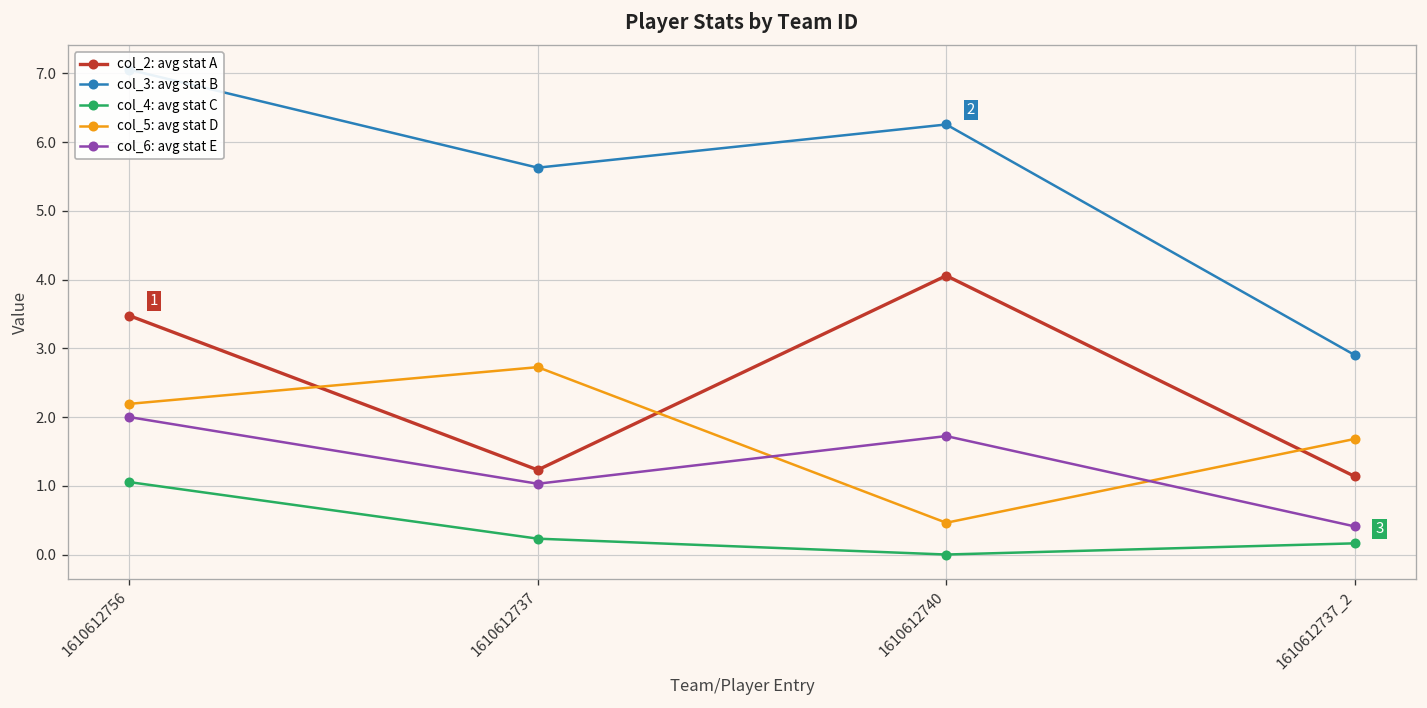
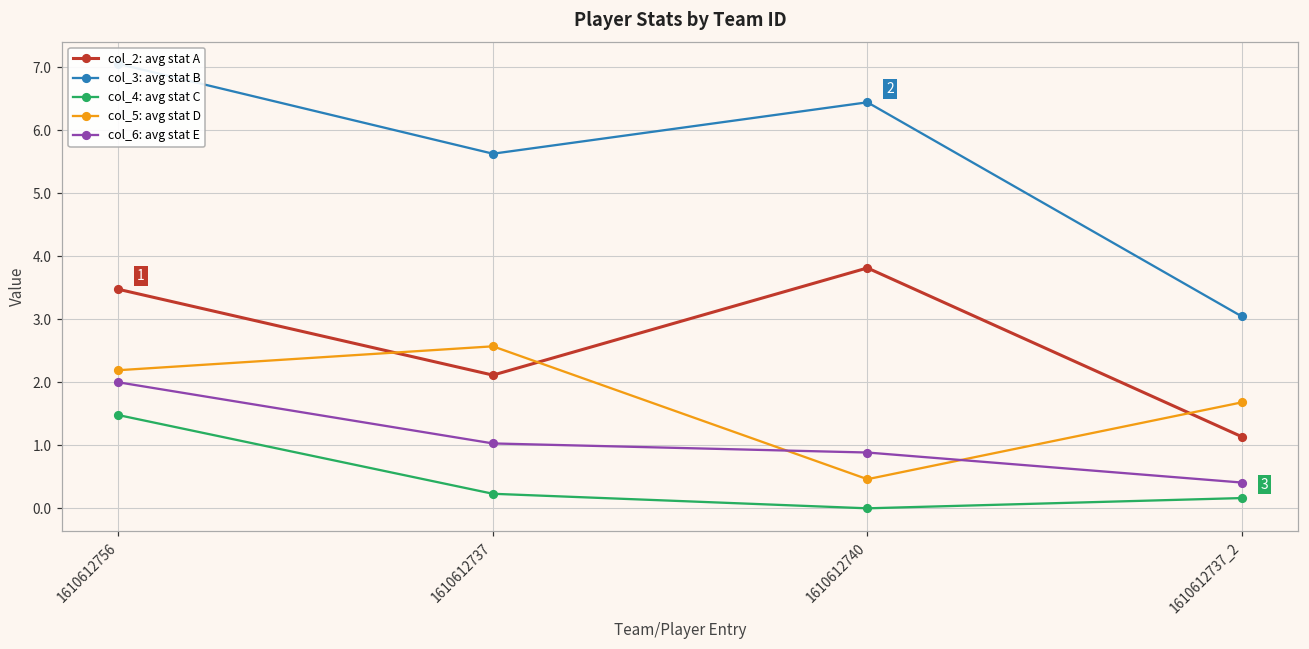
  {
    "col_2: avg stat A": {
-     "1610612737": 1.2,
-     "1610612740": 4.1,
+     "1610612737": 2.1,
+     "1610612740": 3.8,
      "1610612737_2": 1.1
    },
    "col_3: avg stat B": {
      "1610612737": 5.6,
-     "1610612740": 6.3,
-     "1610612737_2": 2.9
+     "1610612740": 6.4,
+     "1610612737_2": 3.0
    },
    "col_4: avg stat C": {
-     "1610612756": 1.1,
+     "1610612756": 1.5,
      "1610612737": 0.2,
      "1610612740": 0.0,
      "1610612737_2": 0.2
    },
    "col_5: avg stat D": {
      "1610612756": 2.2,
-     "1610612737": 2.7,
+     "1610612737": 2.6,
      "1610612740": 0.5,
      "1610612737_2": 1.7
    },
    "col_6: avg stat E": {
      "1610612756": 2.0,
      "1610612737": 1.0,
-     "1610612740": 1.7
+     "1610612740": 0.9
    }
  }
